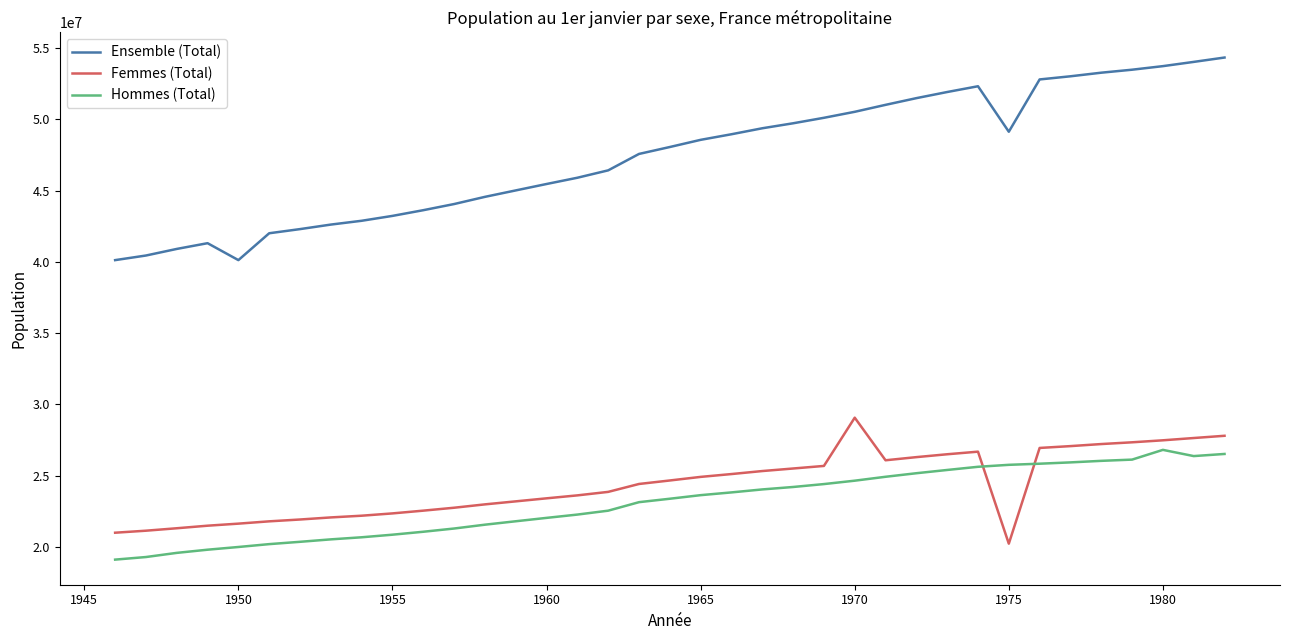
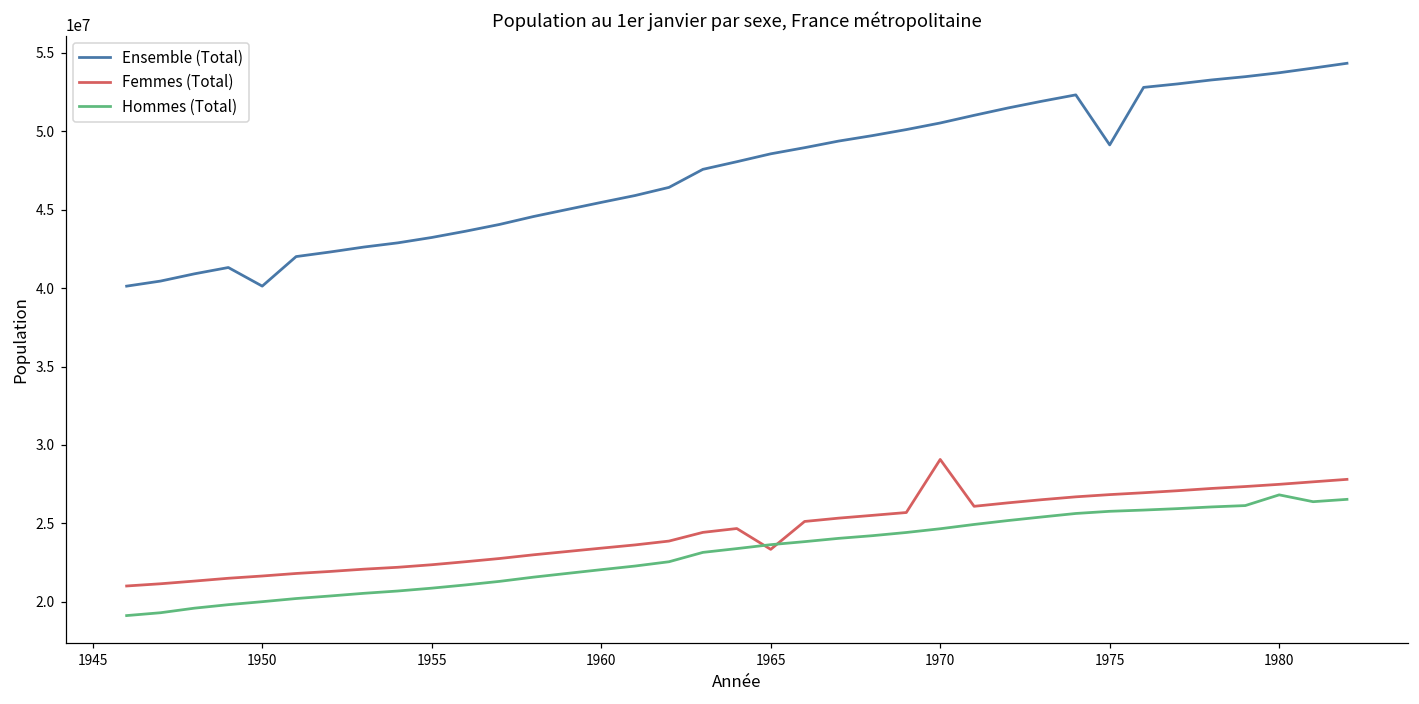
  {
    "Ensemble (Total)": {
      "1950": 40100000,
      "1955": 43200000,
      "1960": 45500000,
      "1965": 48600000,
      "1970": 50500000,
      "1975": 49100000,
      "1980": 53700000
    },
    "Femmes (Total)": {
      "1950": 21600000,
      "1955": 22400000,
      "1960": 23400000,
-     "1965": 24900000,
+     "1965": 23300000,
      "1970": 29100000,
-     "1975": 20200000,
+     "1975": 26800000,
      "1980": 27500000
    },
    "Hommes (Total)": {
      "1950": 20000000,
      "1955": 20900000,
      "1960": 22000000,
      "1965": 23600000,
      "1970": 24700000,
      "1975": 25800000,
      "1980": 26800000
    }
  }
